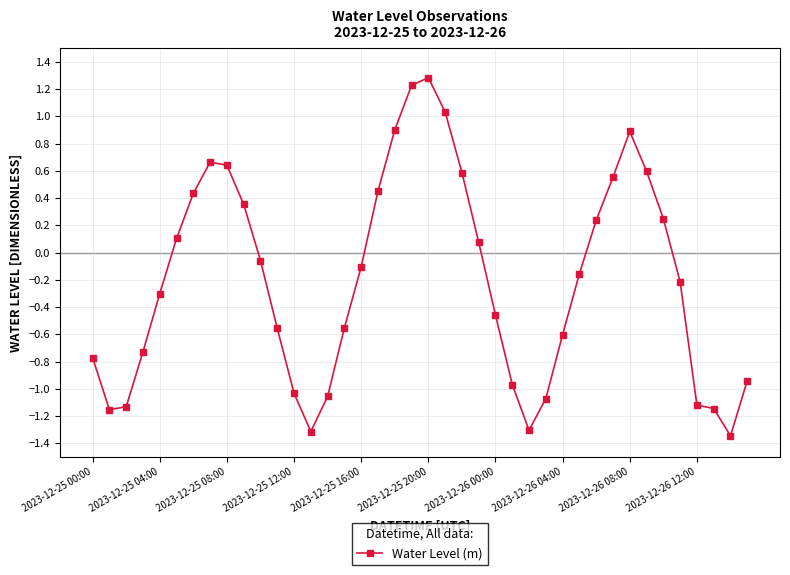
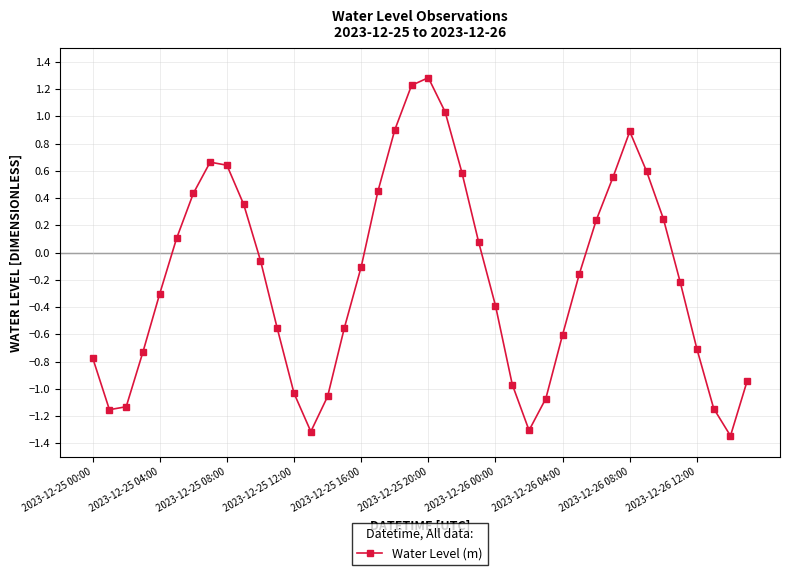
  {
    "2023-12-25 00:00": -0.77,
    "2023-12-25 04:00": -0.30,
    "2023-12-25 08:00": 0.64,
    "2023-12-25 12:00": -1.03,
    "2023-12-25 16:00": -0.10,
    "2023-12-25 20:00": 1.28,
-   "2023-12-26 00:00": -0.46,
+   "2023-12-26 00:00": -0.39,
    "2023-12-26 04:00": -0.60,
    "2023-12-26 08:00": 0.89,
-   "2023-12-26 12:00": -1.12
+   "2023-12-26 12:00": -0.71
  }
